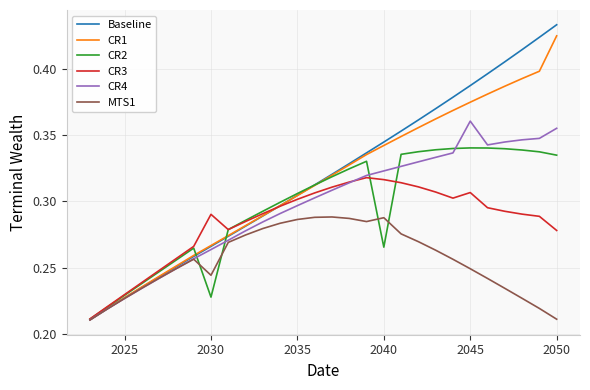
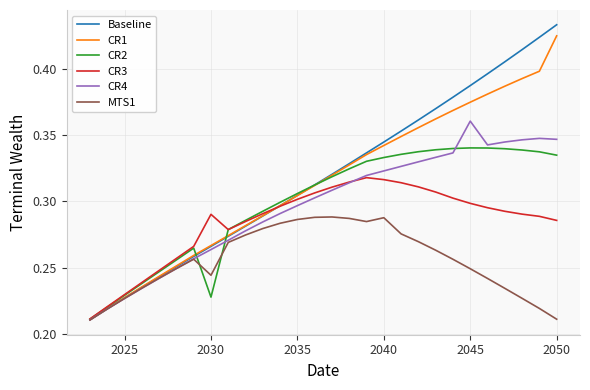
  {
    "Baseline": {
      "2040": 0.345,
      "2045": 0.387,
      "2050": 0.433
    },
    "CR1": {
      "2040": 0.342,
      "2045": 0.375,
      "2050": 0.425
    },
    "CR2": {
      "2030": 0.228,
-     "2040": 0.265,
+     "2040": 0.333,
      "2045": 0.340,
      "2050": 0.335
    },
    "CR3": {
      "2030": 0.290,
      "2035": 0.302,
      "2040": 0.316,
-     "2045": 0.307,
-     "2050": 0.278
+     "2045": 0.298,
+     "2050": 0.286
    },
    "CR4": {
      "2030": 0.264,
      "2035": 0.297,
      "2040": 0.323,
      "2045": 0.361,
-     "2050": 0.355
+     "2050": 0.347
    },
    "MTS1": {
      "2030": 0.244,
      "2035": 0.286,
      "2040": 0.288,
      "2045": 0.249,
      "2050": 0.211
    }
  }
